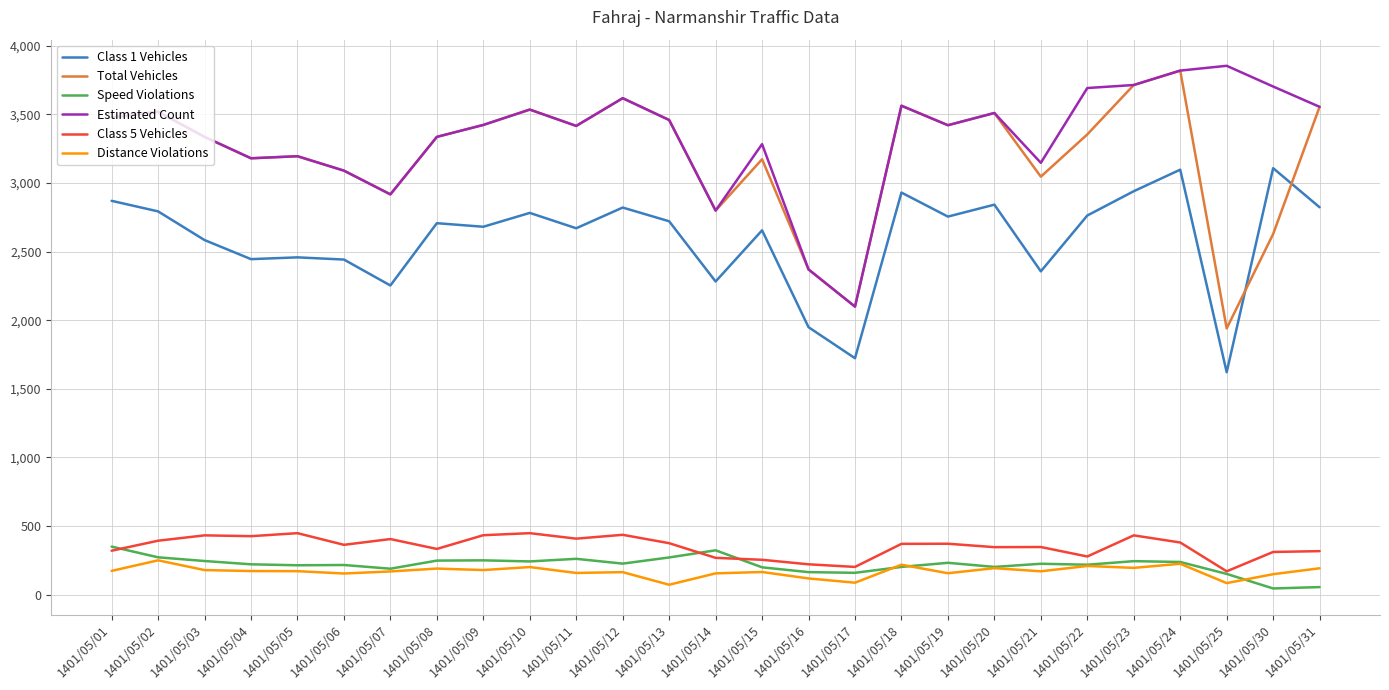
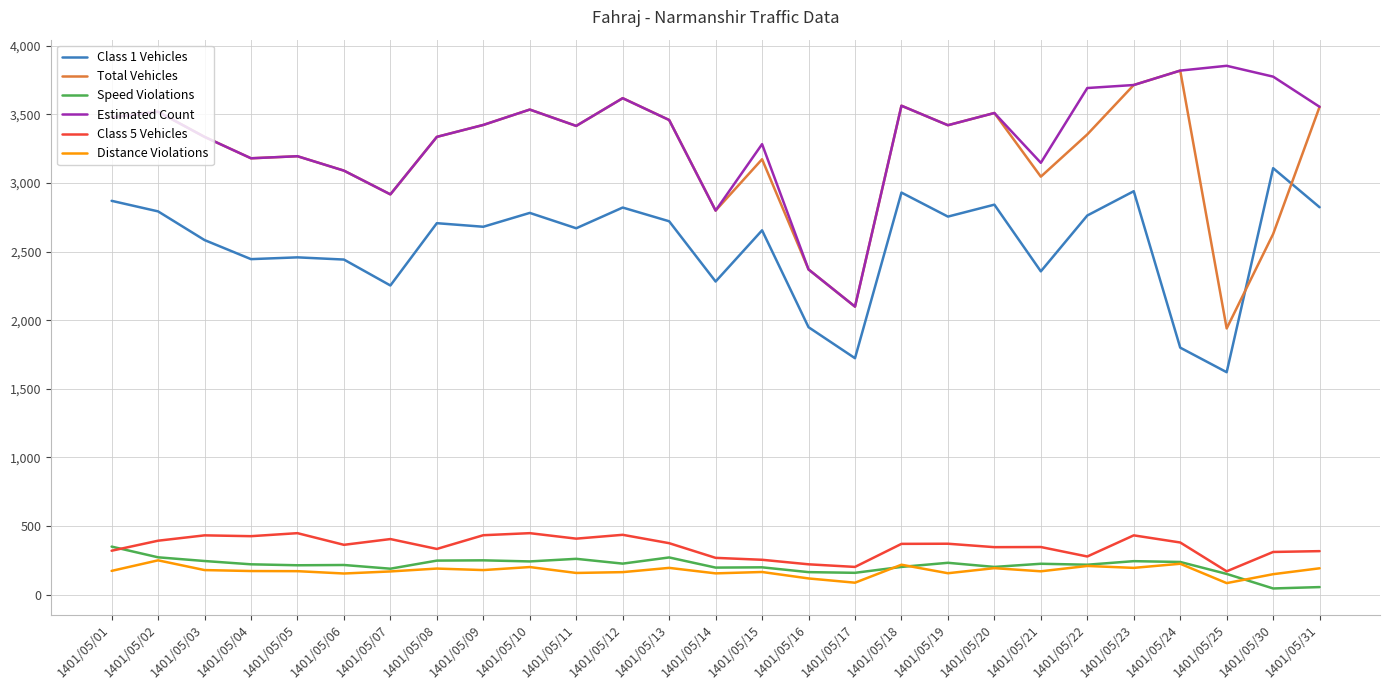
  {
    "Class 1 Vehicles": {
      "1401/05/01": "2,870",
      "1401/05/02": "2,790",
      "1401/05/03": "2,580",
      "1401/05/04": "2,450",
      "1401/05/05": "2,460",
      "1401/05/06": "2,440",
      "1401/05/07": "2,250",
      "1401/05/08": "2,710",
      "1401/05/09": "2,680",
      "1401/05/10": "2,780",
      "1401/05/11": "2,670",
      "1401/05/12": "2,820",
      "1401/05/13": "2,720",
      "1401/05/14": "2,280",
      "1401/05/15": "2,660",
      "1401/05/16": "1,950",
      "1401/05/17": "1,720",
      "1401/05/18": "2,930",
      "1401/05/19": "2,760",
      "1401/05/20": "2,840",
      "1401/05/21": "2,360",
      "1401/05/22": "2,760",
      "1401/05/23": "2,940",
-     "1401/05/24": "3,100",
+     "1401/05/24": "1,800",
      "1401/05/25": "1,620",
      "1401/05/30": "3,110",
      "1401/05/31": "2,820"
    },
    "Speed Violations": {
      "1401/05/01": "350",
      "1401/05/02": "270",
      "1401/05/03": "250",
      "1401/05/04": "220",
      "1401/05/05": "210",
      "1401/05/06": "220",
      "1401/05/07": "190",
      "1401/05/08": "250",
      "1401/05/09": "250",
      "1401/05/10": "240",
      "1401/05/11": "260",
      "1401/05/12": "230",
      "1401/05/13": "270",
-     "1401/05/14": "320",
+     "1401/05/14": "200",
      "1401/05/15": "200",
      "1401/05/16": "160",
      "1401/05/17": "160",
      "1401/05/19": "230",
      "1401/05/21": "230",
      "1401/05/23": "240",
      "1401/05/25": "150",
      "1401/05/30": "50",
      "1401/05/31": "60"
    },
    "Estimated Count": {
      "1401/05/15": "3,280",
      "1401/05/21": "3,150",
      "1401/05/22": "3,690",
      "1401/05/25": "3,850",
-     "1401/05/30": "3,700"
+     "1401/05/30": "3,780"
    },
    "Distance Violations": {
      "1401/05/01": "170",
      "1401/05/02": "250",
      "1401/05/03": "180",
      "1401/05/04": "170",
      "1401/05/05": "170",
      "1401/05/06": "150",
      "1401/05/07": "170",
      "1401/05/08": "190",
      "1401/05/09": "180",
      "1401/05/10": "200",
      "1401/05/11": "160",
      "1401/05/12": "160",
-     "1401/05/13": "70",
+     "1401/05/13": "200",
      "1401/05/14": "160",
      "1401/05/15": "170",
      "1401/05/16": "120",
      "1401/05/17": "90",
      "1401/05/19": "160",
      "1401/05/21": "170",
      "1401/05/23": "200",
      "1401/05/25": "80",
      "1401/05/30": "150",
      "1401/05/31": "190"
    }
  }
